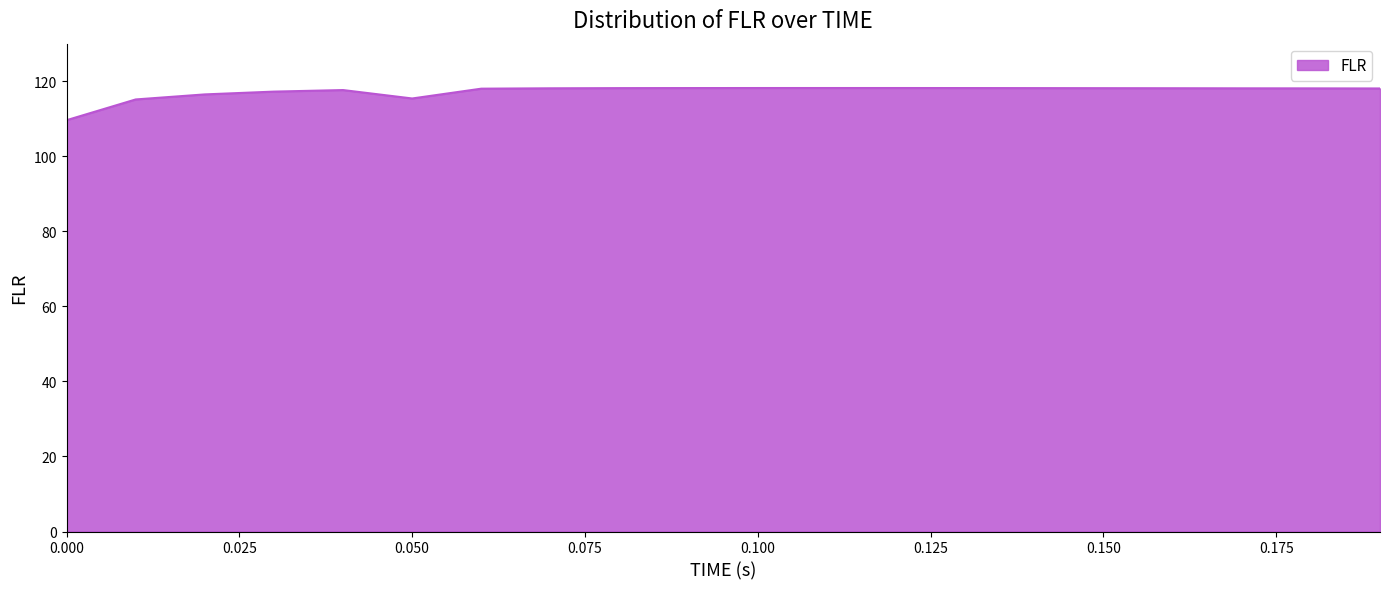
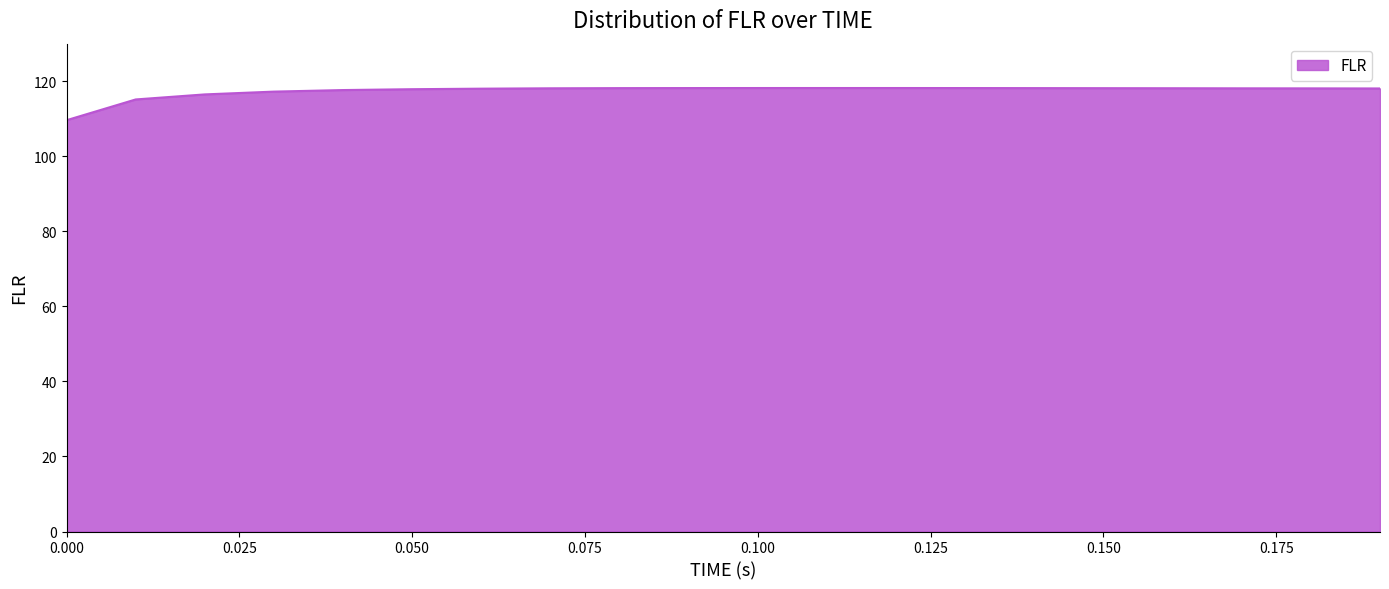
  {
    "0.000": 110,
-   "0.050": 115,
+   "0.050": 118,
    "0.100": 118,
    "0.150": 118
  }
